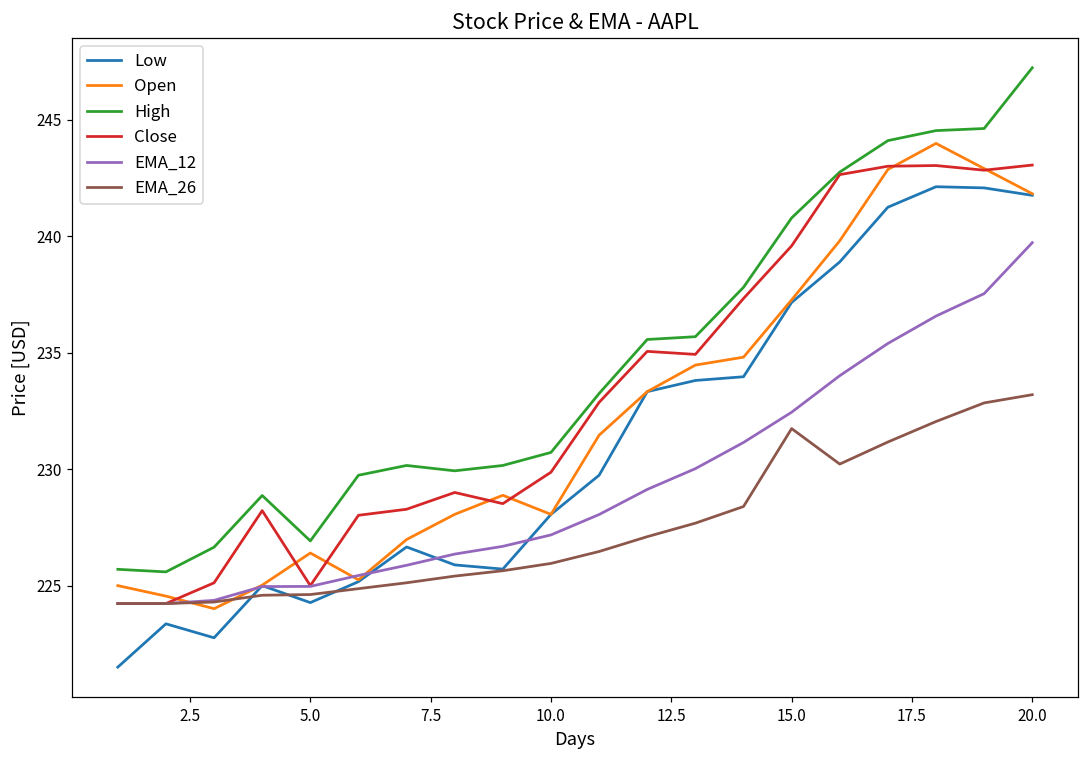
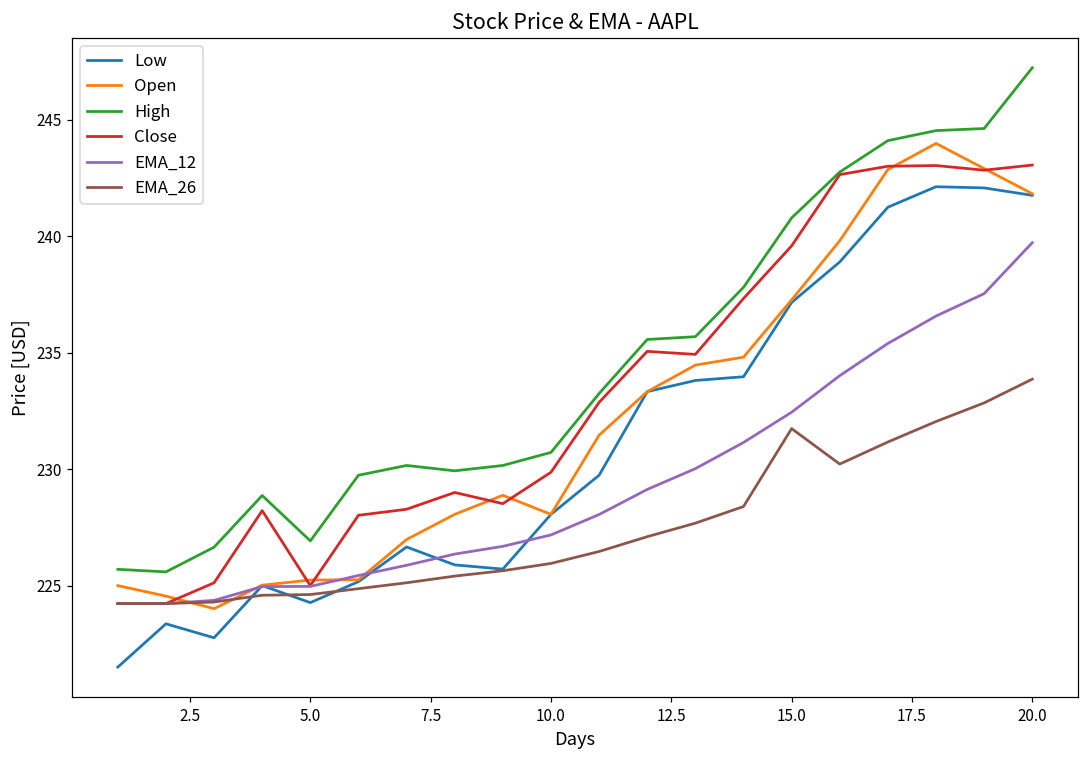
  {
    "Low": {
      "5.0": 224.3
    },
    "Open": {
-     "5.0": 226.4
+     "5.0": 225.2
    },
    "High": {
      "5.0": 226.9,
      "10.0": 230.7,
      "15.0": 240.8,
      "20.0": 247.2
    },
    "Close": {
      "10.0": 229.9,
      "15.0": 239.6,
      "20.0": 243.1
    },
    "EMA_12": {
      "10.0": 227.2,
      "15.0": 232.4,
      "20.0": 239.7
    },
    "EMA_26": {
      "5.0": 224.6,
      "10.0": 226.0,
      "15.0": 231.7,
-     "20.0": 233.2
+     "20.0": 233.9
    }
  }
